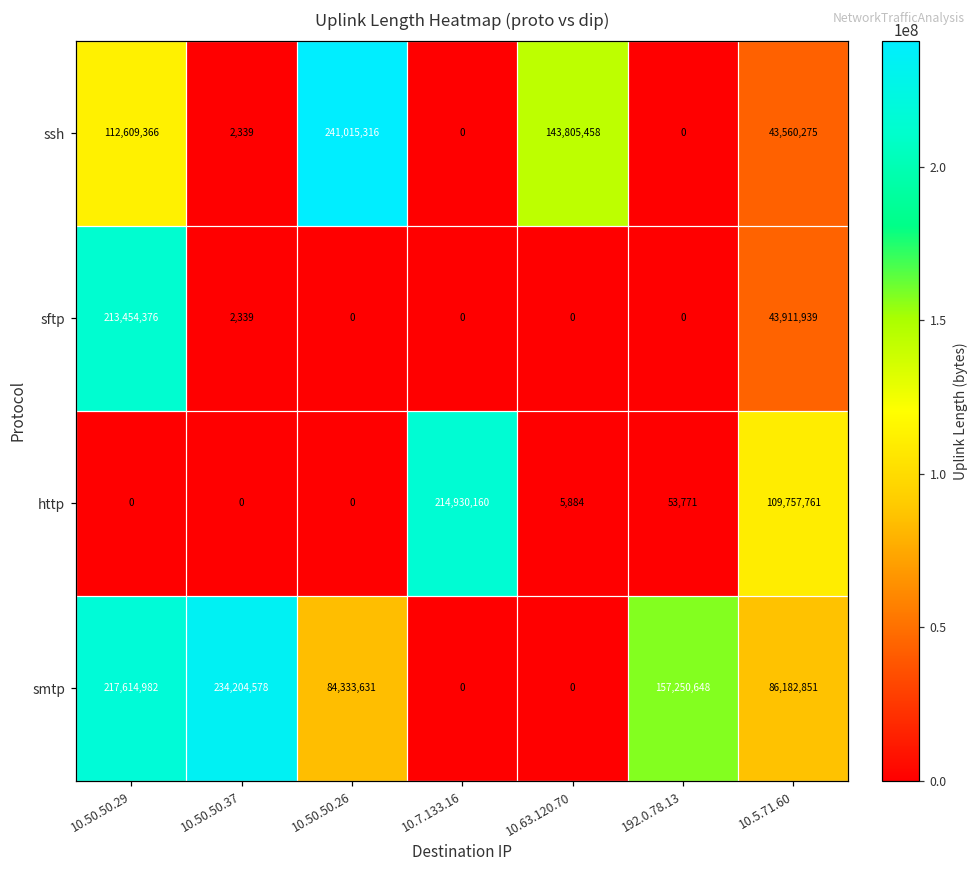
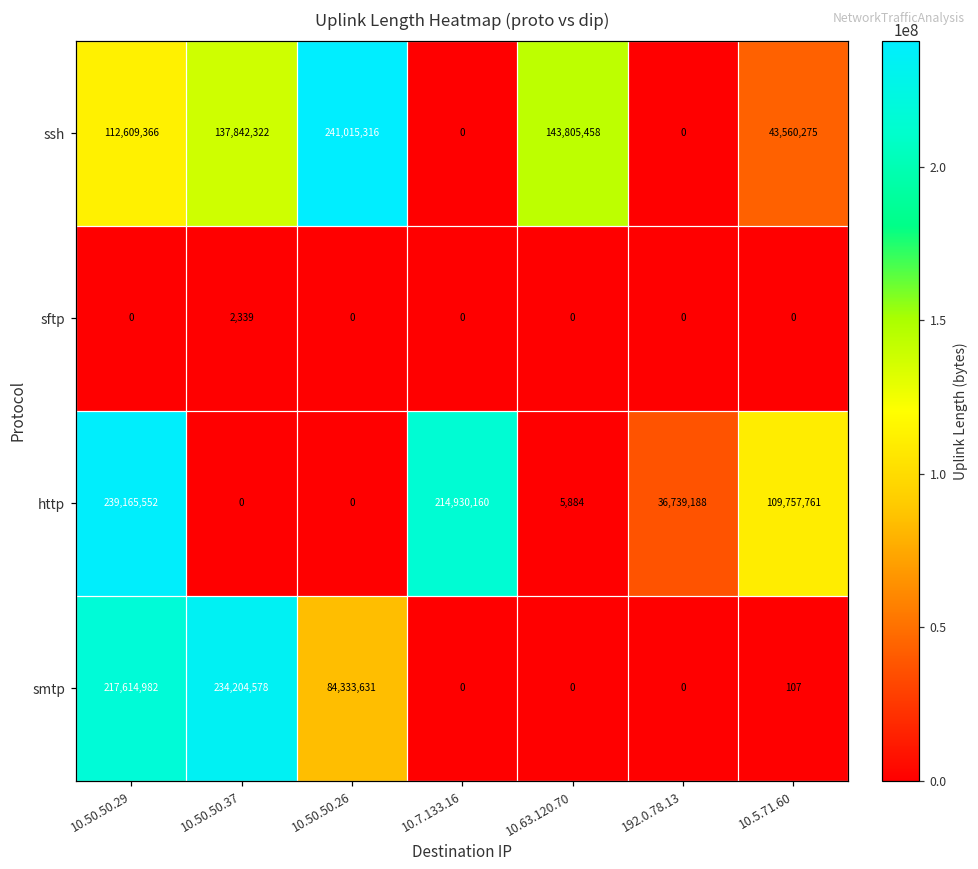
  {
    "ssh": {
      "10.50.50.29": "112,609,366",
-     "10.50.50.37": "2,339",
+     "10.50.50.37": "137,842,322",
      "10.50.50.26": "241,015,316",
      "10.7.133.16": "0",
      "10.63.120.70": "143,805,458",
      "192.0.78.13": "0",
      "10.5.71.60": "43,560,275"
    },
    "sftp": {
-     "10.50.50.29": "213,454,376",
+     "10.50.50.29": "0",
      "10.50.50.37": "2,339",
      "10.50.50.26": "0",
      "10.7.133.16": "0",
      "10.63.120.70": "0",
      "192.0.78.13": "0",
-     "10.5.71.60": "43,911,939"
+     "10.5.71.60": "0"
    },
    "http": {
-     "10.50.50.29": "0",
+     "10.50.50.29": "239,165,552",
      "10.50.50.37": "0",
      "10.50.50.26": "0",
      "10.7.133.16": "214,930,160",
      "10.63.120.70": "5,884",
-     "192.0.78.13": "53,771",
+     "192.0.78.13": "36,739,188",
      "10.5.71.60": "109,757,761"
    },
    "smtp": {
      "10.50.50.29": "217,614,982",
      "10.50.50.37": "234,204,578",
      "10.50.50.26": "84,333,631",
      "10.7.133.16": "0",
      "10.63.120.70": "0",
-     "192.0.78.13": "157,250,648",
-     "10.5.71.60": "86,182,851"
+     "192.0.78.13": "0",
+     "10.5.71.60": "107"
    }
  }
